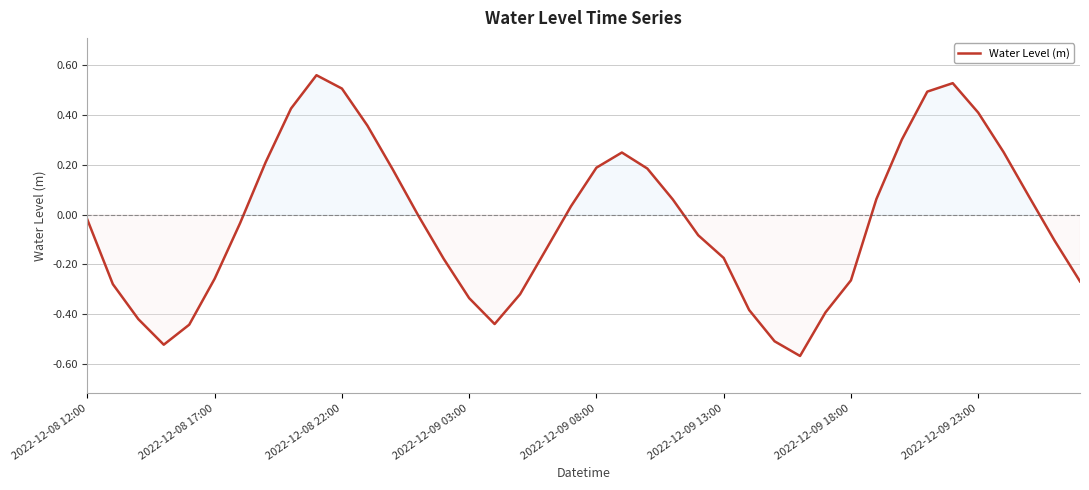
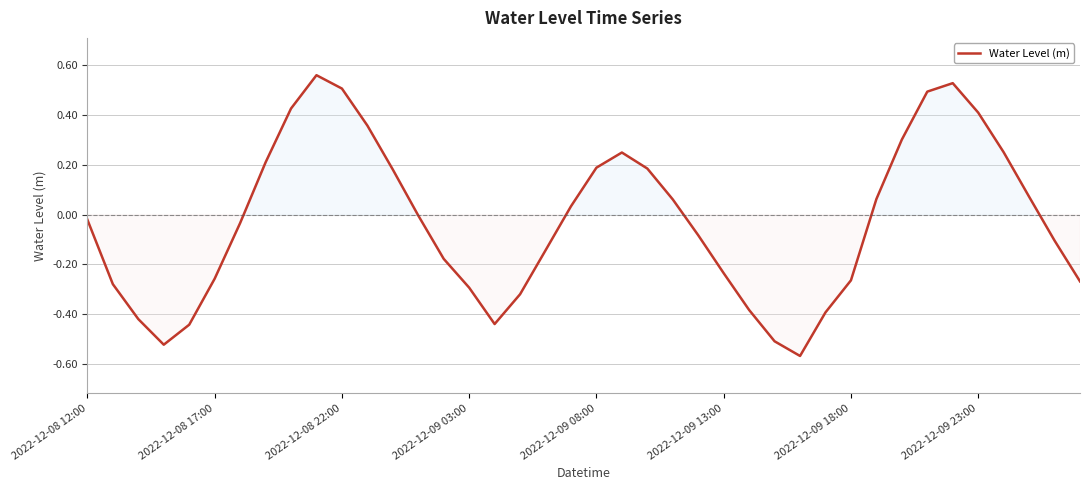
  {
    "2022-12-08 12:00": -0.02,
    "2022-12-08 17:00": -0.26,
    "2022-12-08 22:00": 0.51,
-   "2022-12-09 03:00": -0.34,
+   "2022-12-09 03:00": -0.29,
    "2022-12-09 08:00": 0.19,
-   "2022-12-09 13:00": -0.17,
+   "2022-12-09 13:00": -0.24,
    "2022-12-09 18:00": -0.26,
    "2022-12-09 23:00": 0.41
  }
